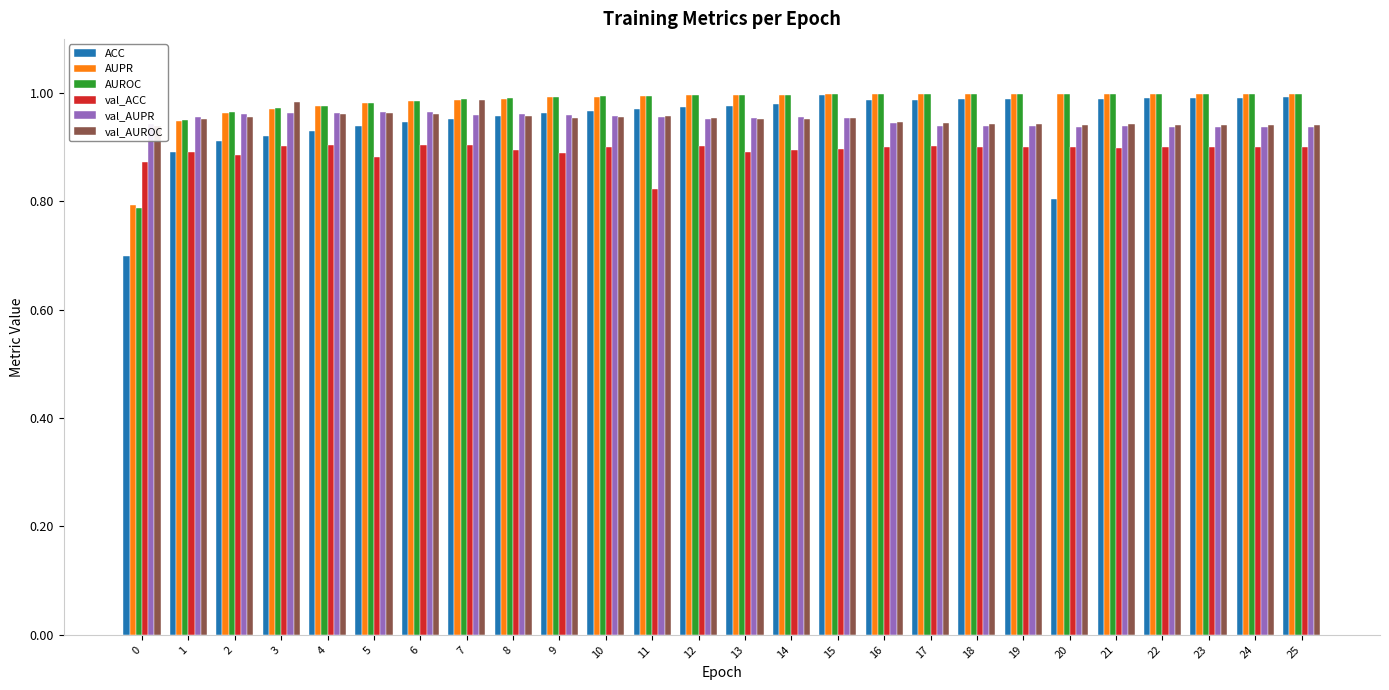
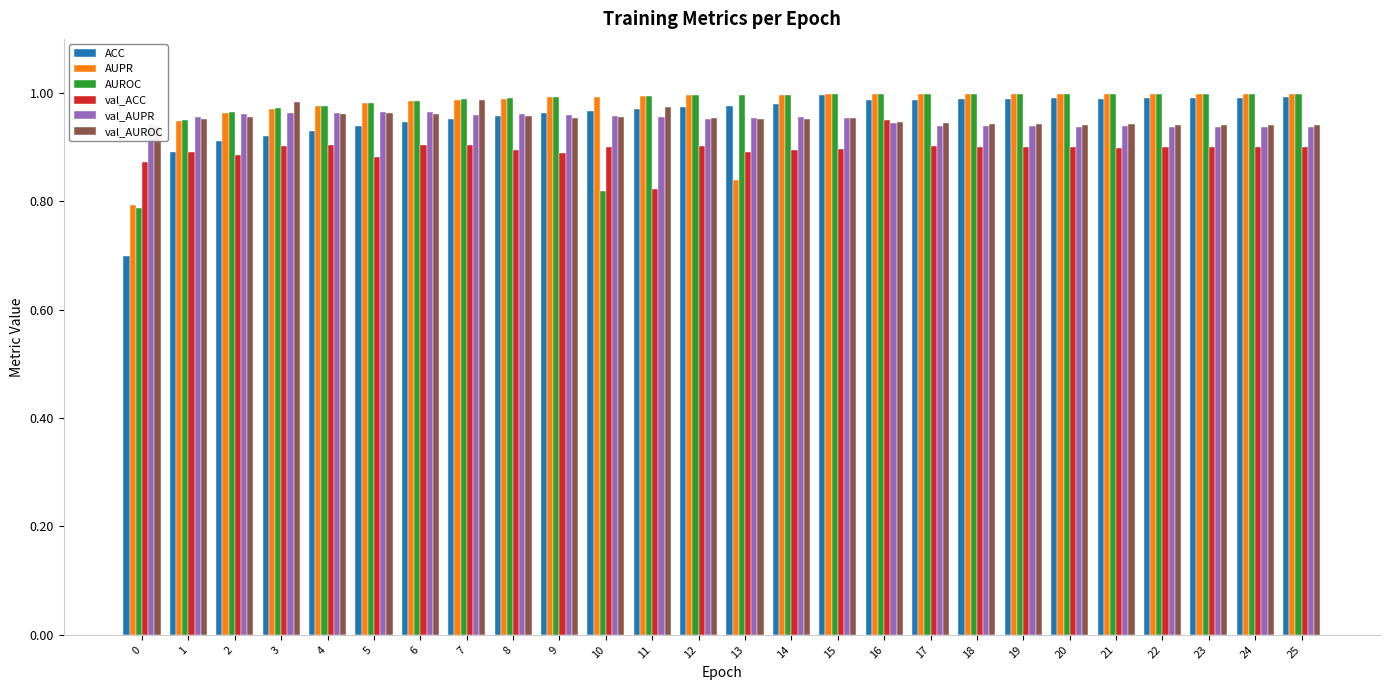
  {
    "ACC": {
      "0": 0.70,
      "1": 0.89,
      "2": 0.91,
      "3": 0.92,
      "4": 0.93,
      "5": 0.94,
      "6": 0.95,
      "7": 0.95,
      "8": 0.96,
      "9": 0.96,
      "10": 0.97,
      "11": 0.97,
      "12": 0.97,
      "13": 0.98,
      "14": 0.98,
      "15": 1.00,
      "16": 0.99,
      "17": 0.99,
      "18": 0.99,
      "19": 0.99,
-     "20": 0.80,
+     "20": 0.99,
      "21": 0.99,
      "22": 0.99,
      "23": 0.99,
      "24": 0.99,
      "25": 0.99
    },
    "AUPR": {
      "0": 0.79,
      "1": 0.95,
      "2": 0.96,
      "3": 0.97,
      "4": 0.98,
      "5": 0.98,
      "6": 0.98,
      "7": 0.99,
      "8": 0.99,
      "9": 0.99,
      "10": 0.99,
      "11": 0.99,
      "12": 1.00,
-     "13": 1.00,
+     "13": 0.84,
      "14": 1.00,
      "15": 1.00,
      "16": 1.00,
      "17": 1.00,
      "18": 1.00,
      "19": 1.00,
      "20": 1.00,
      "21": 1.00,
      "22": 1.00,
      "23": 1.00,
      "24": 1.00,
      "25": 1.00
    },
    "AUROC": {
      "0": 0.79,
      "1": 0.95,
      "2": 0.96,
      "3": 0.97,
      "4": 0.98,
      "5": 0.98,
      "6": 0.99,
      "7": 0.99,
      "8": 0.99,
      "9": 0.99,
-     "10": 0.99,
+     "10": 0.82,
      "11": 1.00,
      "12": 1.00,
      "13": 1.00,
      "14": 1.00,
      "15": 1.00,
      "16": 1.00,
      "17": 1.00,
      "18": 1.00,
      "19": 1.00,
      "20": 1.00,
      "21": 1.00,
      "22": 1.00,
      "23": 1.00,
      "24": 1.00,
      "25": 1.00
    },
    "val_ACC": {
      "0": 0.87,
      "1": 0.89,
      "2": 0.89,
      "3": 0.90,
      "4": 0.90,
      "5": 0.88,
      "6": 0.90,
      "7": 0.90,
      "8": 0.90,
      "9": 0.89,
      "10": 0.90,
      "11": 0.82,
      "12": 0.90,
      "13": 0.89,
      "14": 0.90,
      "15": 0.90,
-     "16": 0.90,
+     "16": 0.95,
      "17": 0.90,
      "18": 0.90,
      "19": 0.90,
      "20": 0.90,
      "21": 0.90,
      "22": 0.90,
      "23": 0.90,
      "24": 0.90,
      "25": 0.90
    },
    "val_AUPR": {
      "1": 0.96,
      "2": 0.96,
      "3": 0.96,
      "4": 0.96,
      "5": 0.97,
      "6": 0.96,
      "7": 0.96,
      "8": 0.96,
      "9": 0.96,
      "10": 0.96,
      "11": 0.96,
      "12": 0.95,
      "13": 0.95,
      "14": 0.96,
      "15": 0.95,
      "16": 0.95,
      "17": 0.94,
      "18": 0.94,
      "19": 0.94,
      "20": 0.94,
      "21": 0.94,
      "22": 0.94,
      "23": 0.94,
      "24": 0.94,
      "25": 0.94
    },
    "val_AUROC": {
      "1": 0.95,
      "2": 0.96,
      "3": 0.98,
      "4": 0.96,
      "5": 0.96,
      "6": 0.96,
      "7": 0.99,
      "8": 0.96,
      "9": 0.95,
      "10": 0.96,
-     "11": 0.96,
+     "11": 0.97,
      "12": 0.95,
      "13": 0.95,
      "14": 0.95,
      "15": 0.95,
      "16": 0.95,
      "17": 0.95,
      "18": 0.94,
      "19": 0.94,
      "20": 0.94,
      "21": 0.94,
      "22": 0.94,
      "23": 0.94,
      "24": 0.94,
      "25": 0.94
    }
  }
